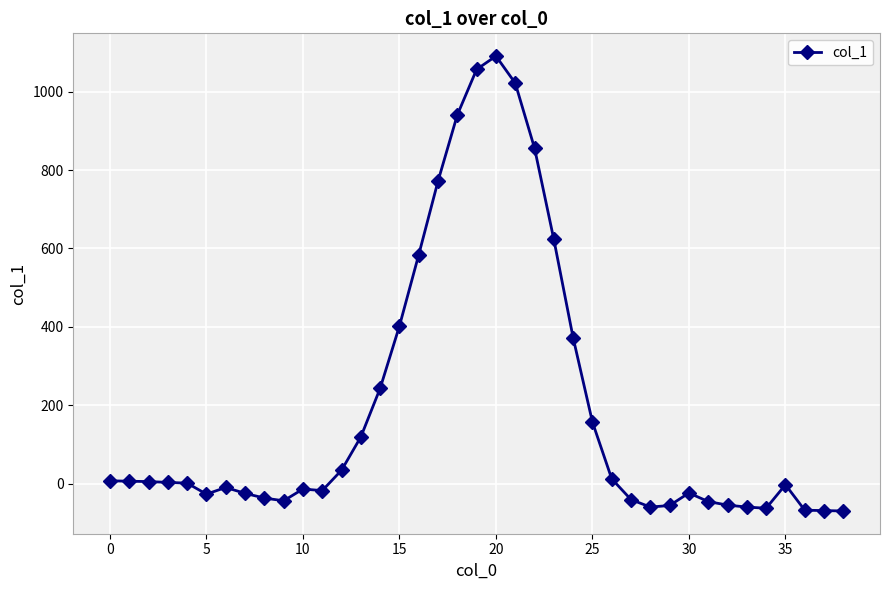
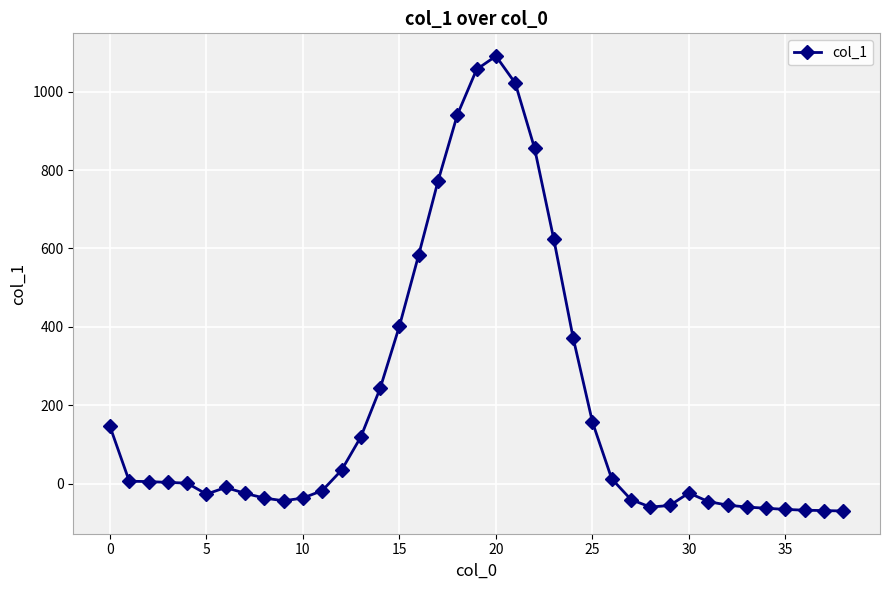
  {
-   "0": 10,
+   "0": 150,
    "5": -30,
-   "10": -10,
+   "10": -40,
    "15": 400,
    "20": 1090,
    "25": 160,
    "30": -20,
-   "35": 0
+   "35": -70
  }
